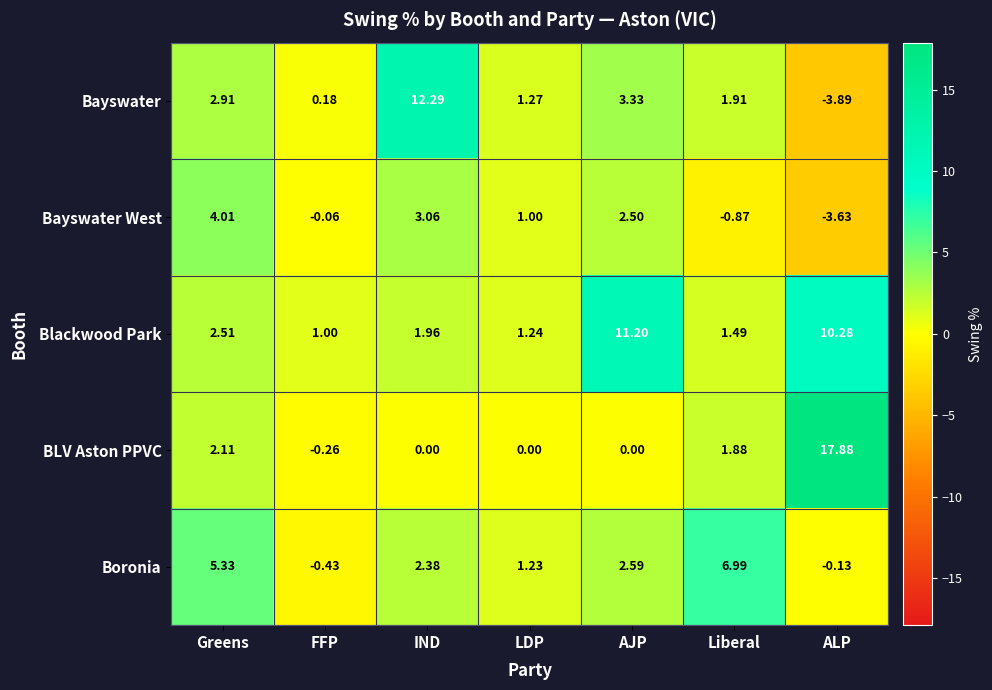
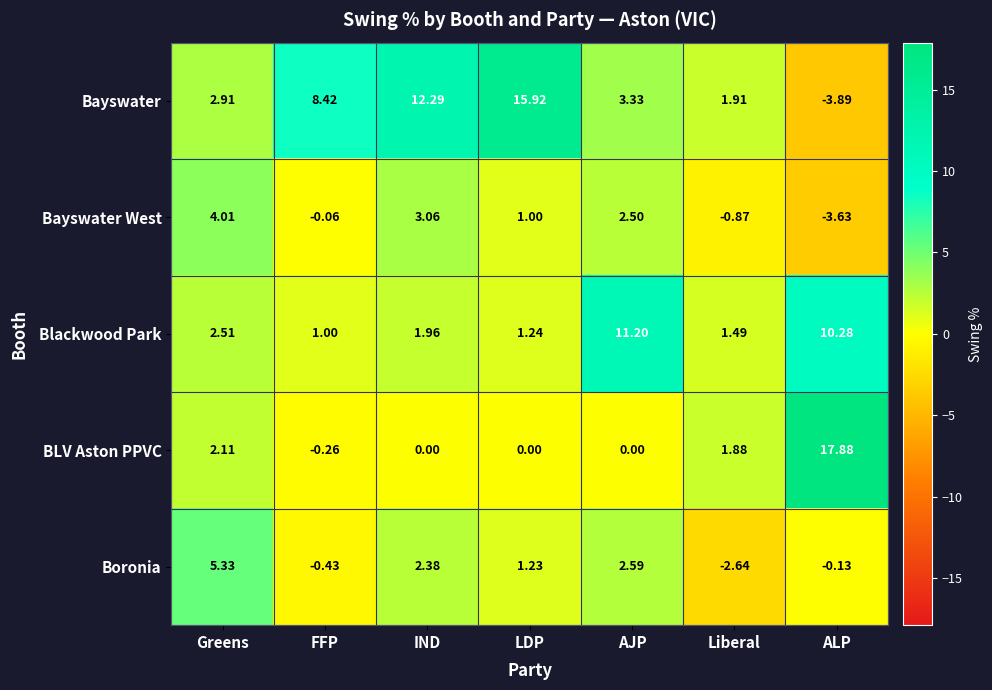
  {
    "Bayswater": {
      "Greens": 2.91,
-     "FFP": 0.18,
+     "FFP": 8.42,
      "IND": 12.29,
-     "LDP": 1.27,
+     "LDP": 15.92,
      "AJP": 3.33,
      "Liberal": 1.91,
      "ALP": -3.89
    },
    "Bayswater West": {
      "Greens": 4.01,
      "FFP": -0.06,
      "IND": 3.06,
      "LDP": 1.00,
      "AJP": 2.50,
      "Liberal": -0.87,
      "ALP": -3.63
    },
    "Blackwood Park": {
      "Greens": 2.51,
      "FFP": 1.00,
      "IND": 1.96,
      "LDP": 1.24,
      "AJP": 11.20,
      "Liberal": 1.49,
      "ALP": 10.28
    },
    "BLV Aston PPVC": {
      "Greens": 2.11,
      "FFP": -0.26,
      "IND": 0.00,
      "LDP": 0.00,
      "AJP": 0.00,
      "Liberal": 1.88,
      "ALP": 17.88
    },
    "Boronia": {
      "Greens": 5.33,
      "FFP": -0.43,
      "IND": 2.38,
      "LDP": 1.23,
      "AJP": 2.59,
-     "Liberal": 6.99,
+     "Liberal": -2.64,
      "ALP": -0.13
    }
  }
